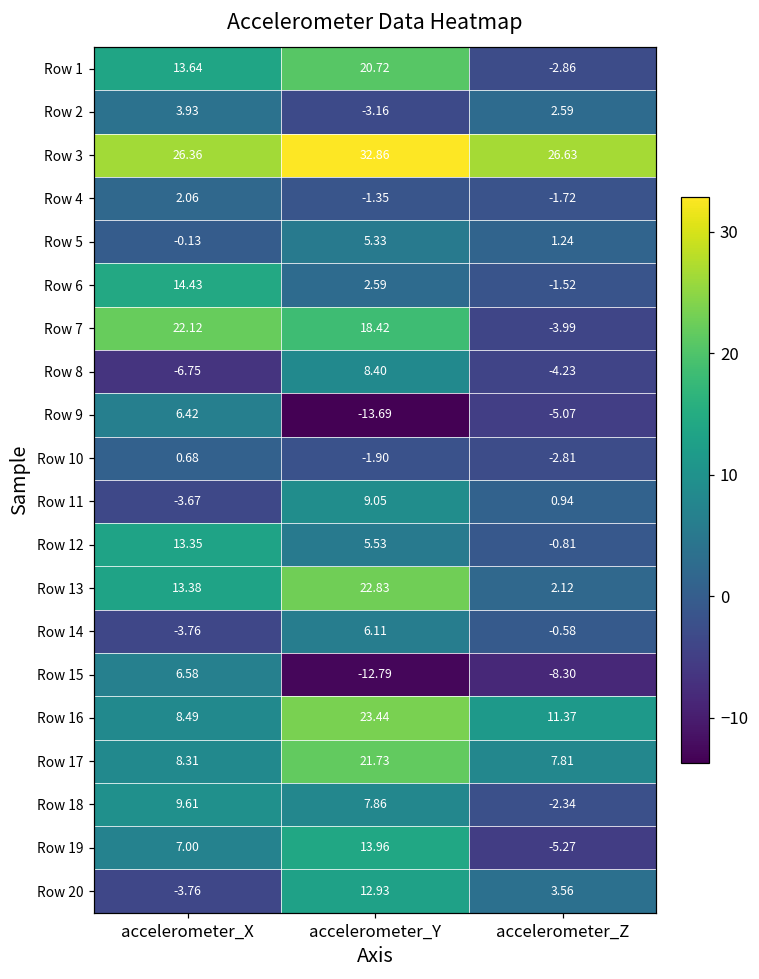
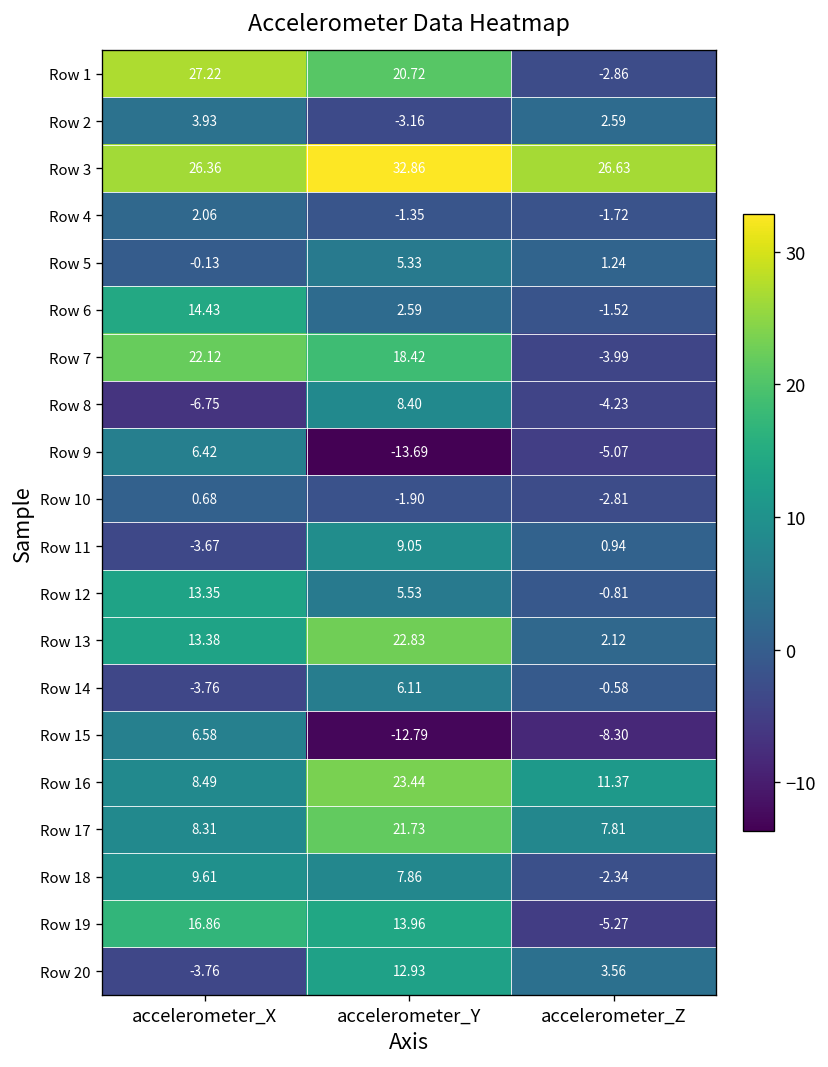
  {
    "Row 1": {
-     "accelerometer_X": 13.64,
+     "accelerometer_X": 27.22,
      "accelerometer_Y": 20.72,
      "accelerometer_Z": -2.86
    },
    "Row 2": {
      "accelerometer_X": 3.93,
      "accelerometer_Y": -3.16,
      "accelerometer_Z": 2.59
    },
    "Row 3": {
      "accelerometer_X": 26.36,
      "accelerometer_Y": 32.86,
      "accelerometer_Z": 26.63
    },
    "Row 4": {
      "accelerometer_X": 2.06,
      "accelerometer_Y": -1.35,
      "accelerometer_Z": -1.72
    },
    "Row 5": {
      "accelerometer_X": -0.13,
      "accelerometer_Y": 5.33,
      "accelerometer_Z": 1.24
    },
    "Row 6": {
      "accelerometer_X": 14.43,
      "accelerometer_Y": 2.59,
      "accelerometer_Z": -1.52
    },
    "Row 7": {
      "accelerometer_X": 22.12,
      "accelerometer_Y": 18.42,
      "accelerometer_Z": -3.99
    },
    "Row 8": {
      "accelerometer_X": -6.75,
      "accelerometer_Y": 8.40,
      "accelerometer_Z": -4.23
    },
    "Row 9": {
      "accelerometer_X": 6.42,
      "accelerometer_Y": -13.69,
      "accelerometer_Z": -5.07
    },
    "Row 10": {
      "accelerometer_X": 0.68,
      "accelerometer_Y": -1.90,
      "accelerometer_Z": -2.81
    },
    "Row 11": {
      "accelerometer_X": -3.67,
      "accelerometer_Y": 9.05,
      "accelerometer_Z": 0.94
    },
    "Row 12": {
      "accelerometer_X": 13.35,
      "accelerometer_Y": 5.53,
      "accelerometer_Z": -0.81
    },
    "Row 13": {
      "accelerometer_X": 13.38,
      "accelerometer_Y": 22.83,
      "accelerometer_Z": 2.12
    },
    "Row 14": {
      "accelerometer_X": -3.76,
      "accelerometer_Y": 6.11,
      "accelerometer_Z": -0.58
    },
    "Row 15": {
      "accelerometer_X": 6.58,
      "accelerometer_Y": -12.79,
      "accelerometer_Z": -8.30
    },
    "Row 16": {
      "accelerometer_X": 8.49,
      "accelerometer_Y": 23.44,
      "accelerometer_Z": 11.37
    },
    "Row 17": {
      "accelerometer_X": 8.31,
      "accelerometer_Y": 21.73,
      "accelerometer_Z": 7.81
    },
    "Row 18": {
      "accelerometer_X": 9.61,
      "accelerometer_Y": 7.86,
      "accelerometer_Z": -2.34
    },
    "Row 19": {
-     "accelerometer_X": 7.00,
+     "accelerometer_X": 16.86,
      "accelerometer_Y": 13.96,
      "accelerometer_Z": -5.27
    },
    "Row 20": {
      "accelerometer_X": -3.76,
      "accelerometer_Y": 12.93,
      "accelerometer_Z": 3.56
    }
  }
